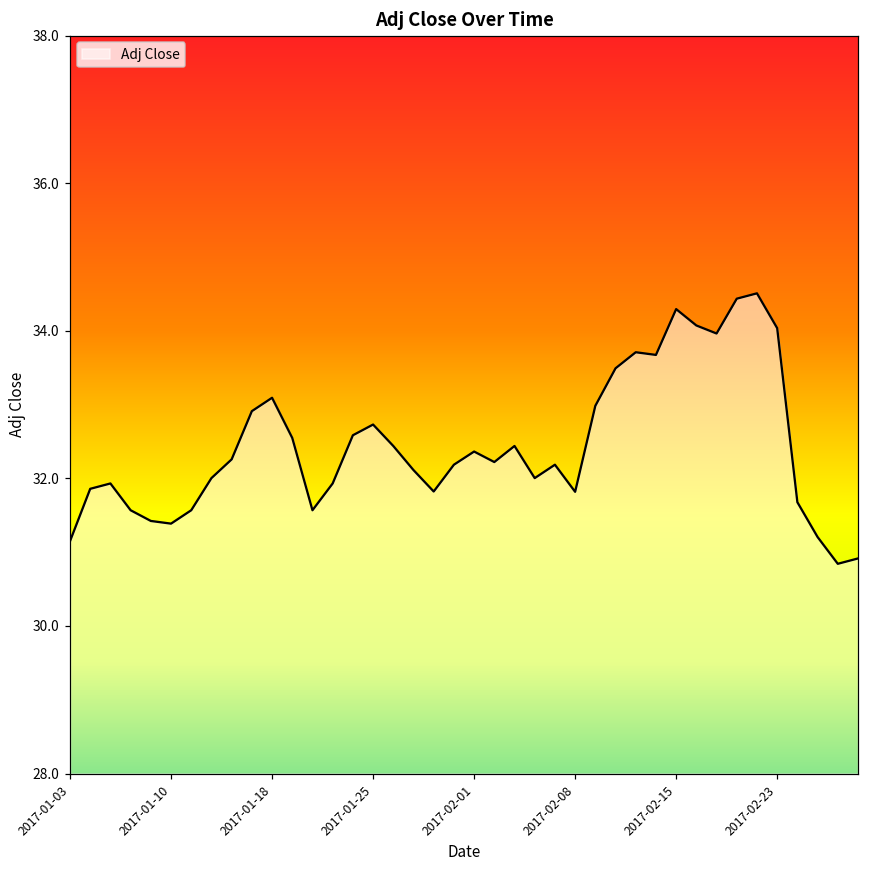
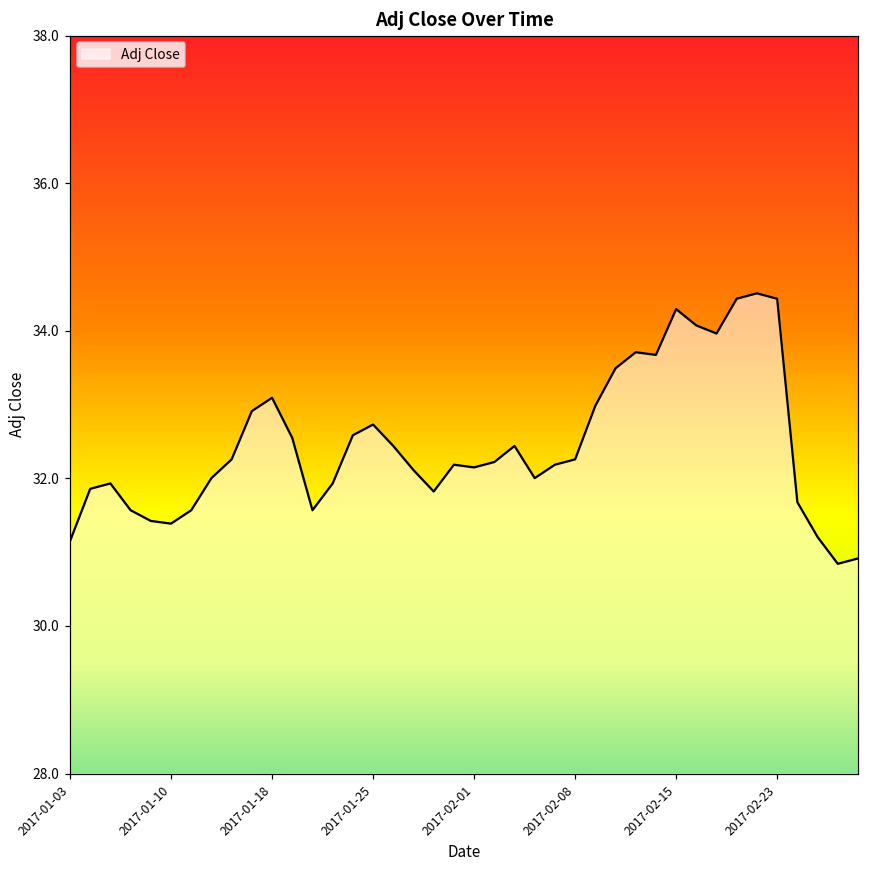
  {
    "2017-01-03": 31.1,
    "2017-01-10": 31.4,
    "2017-01-18": 33.1,
    "2017-01-25": 32.7,
-   "2017-02-01": 32.4,
-   "2017-02-08": 31.8,
+   "2017-02-01": 32.1,
+   "2017-02-08": 32.3,
    "2017-02-15": 34.3,
-   "2017-02-23": 34.0
+   "2017-02-23": 34.4
  }
